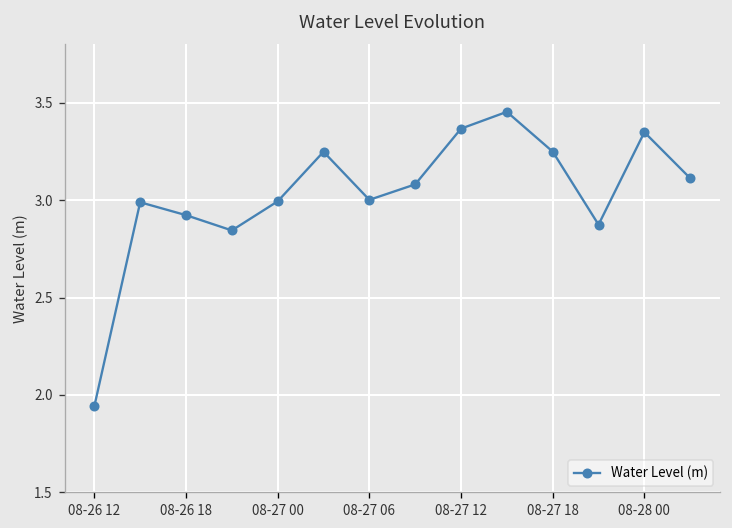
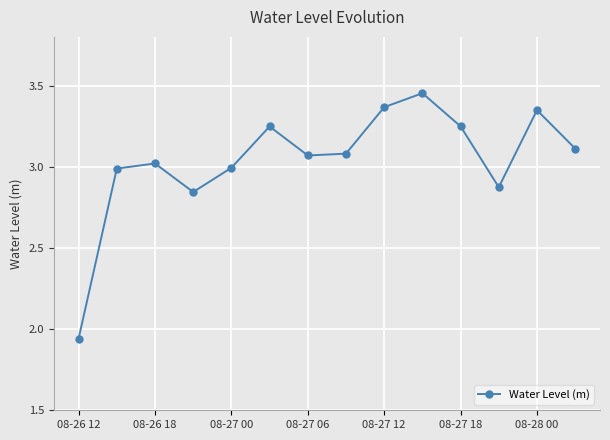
  {
    "08-26 12": 1.94,
-   "08-26 18": 2.92,
+   "08-26 18": 3.02,
    "08-27 00": 2.99,
-   "08-27 06": 3.00,
+   "08-27 06": 3.07,
    "08-27 12": 3.37,
    "08-27 18": 3.25,
    "08-28 00": 3.35
  }
